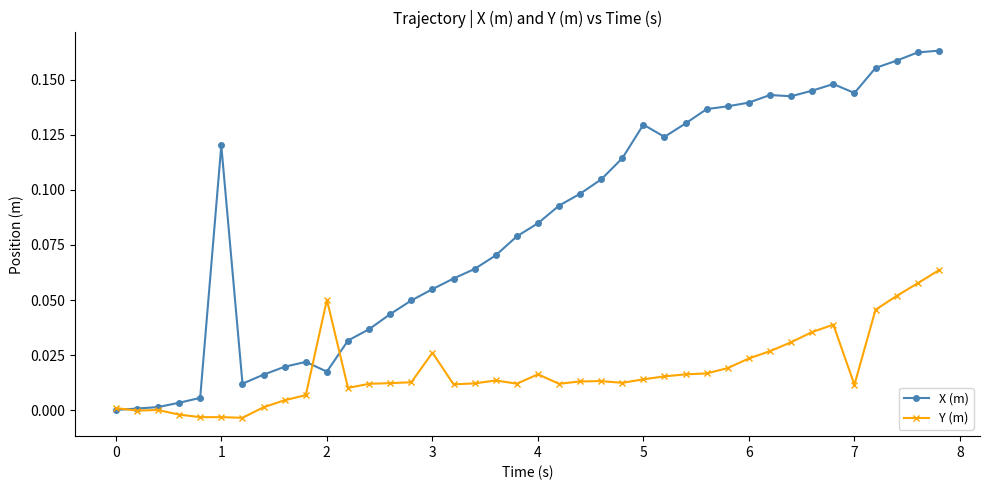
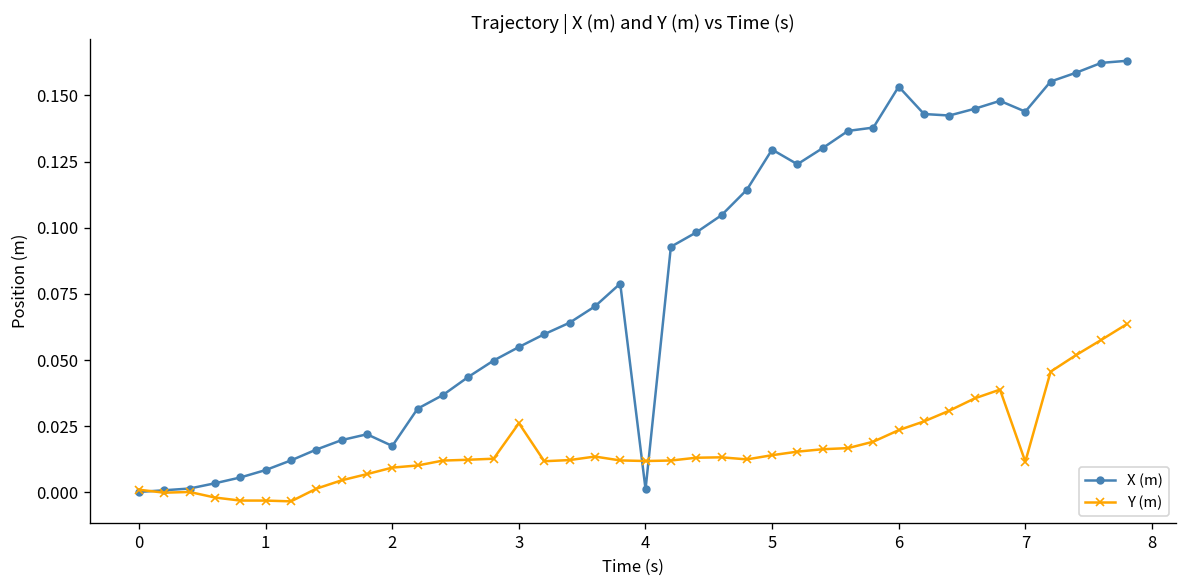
  {
    "X (m)": {
-     "1": 0.120,
+     "1": 0.008,
      "2": 0.018,
      "3": 0.055,
-     "4": 0.085,
+     "4": 0.001,
      "5": 0.130,
-     "6": 0.140,
+     "6": 0.153,
      "7": 0.144
    },
    "Y (m)": {
      "1": -0.003,
-     "2": 0.050,
+     "2": 0.009,
      "3": 0.026,
-     "4": 0.016,
+     "4": 0.012,
      "5": 0.014,
      "6": 0.024,
      "7": 0.012
    }
  }
